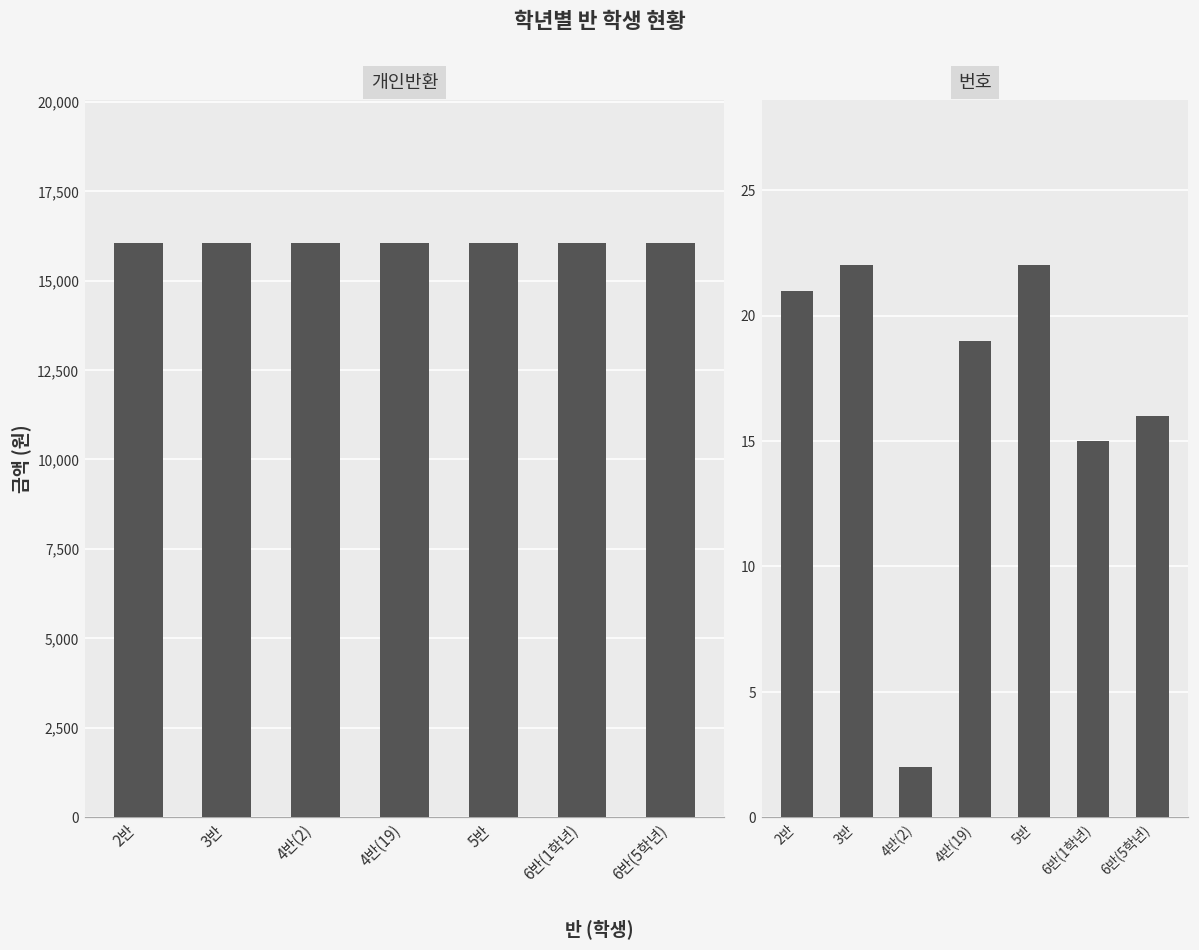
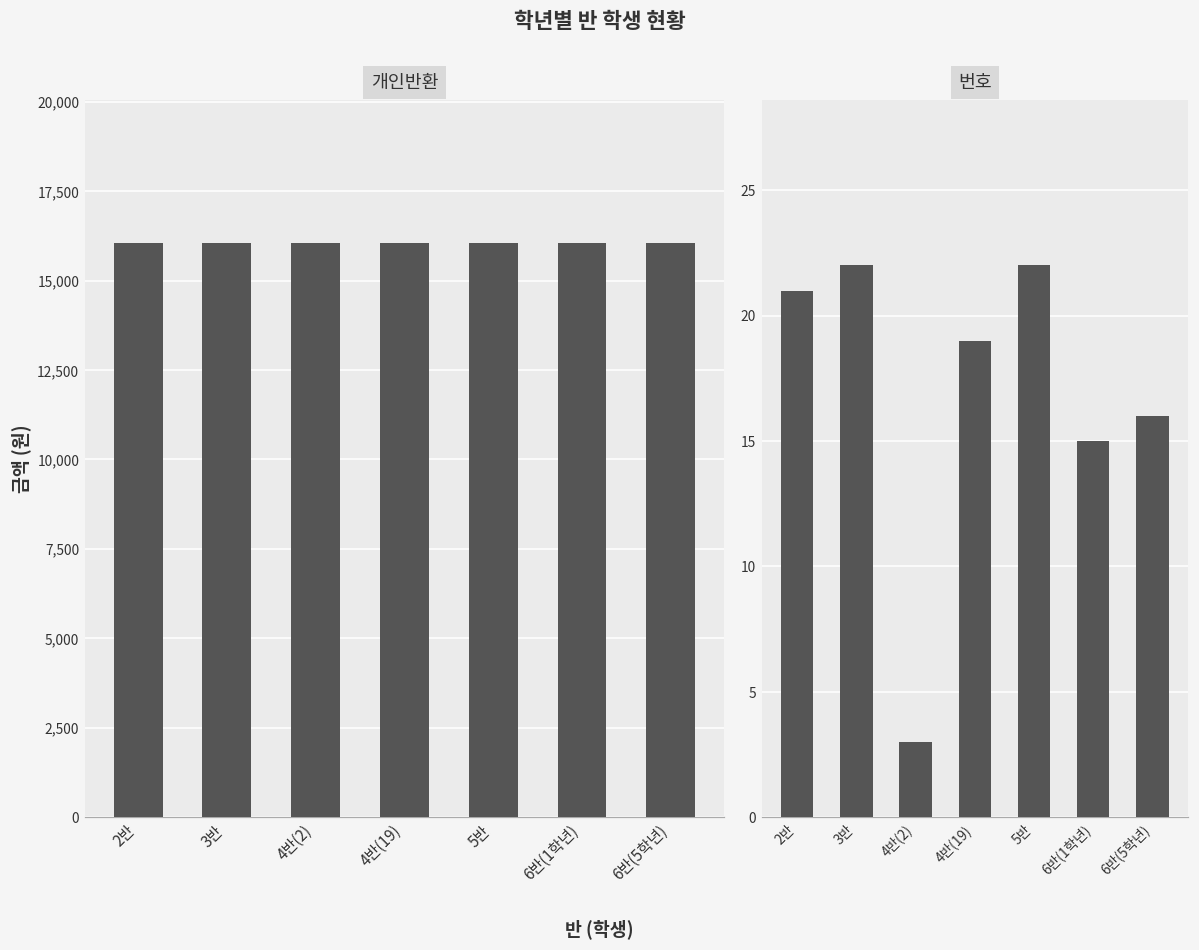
  {
    "개인반환": {
      "2반": "16,000",
      "3반": "16,000",
      "4반(2)": "16,000",
      "4반(19)": "16,000",
      "5반": "16,000",
      "6반(1학년)": "16,000",
      "6반(5학년)": "16,000"
    },
    "번호": {
      "2반": "21",
      "3반": "22",
-     "4반(2)": "2",
+     "4반(2)": "3",
      "4반(19)": "19",
      "5반": "22",
      "6반(1학년)": "15",
      "6반(5학년)": "16"
    }
  }
